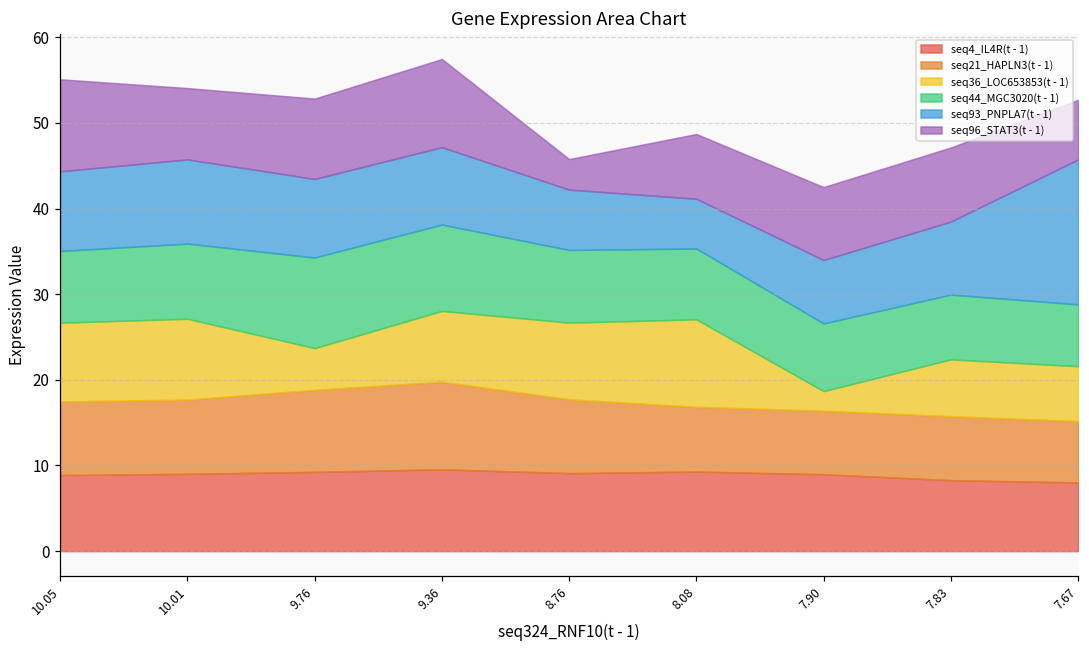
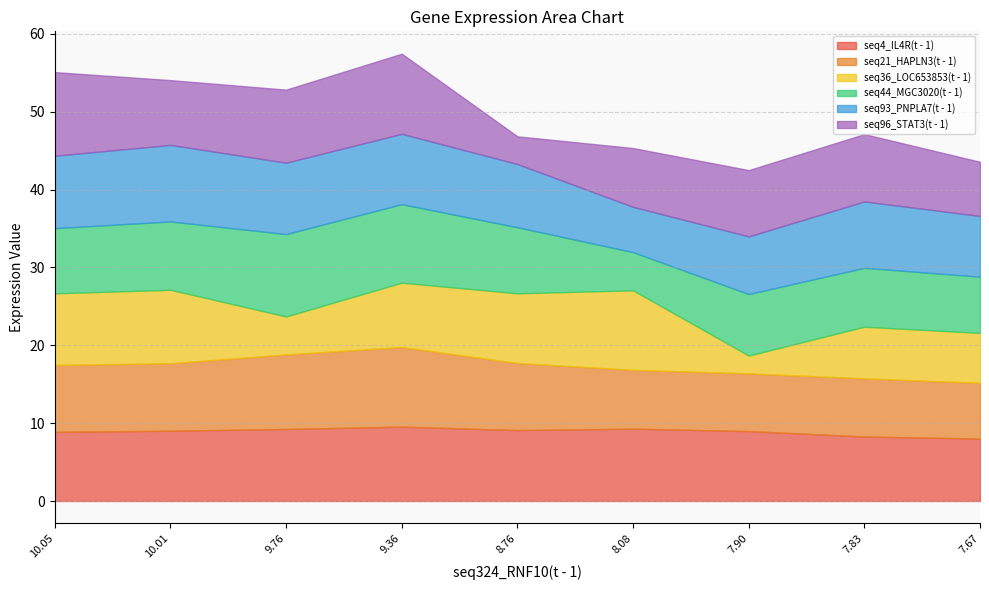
  {
    "seq36_LOC653853(t - 1)": {
      "10.05": 9,
      "10.01": 9,
      "9.76": 5,
      "9.36": 8,
      "8.76": 9,
      "8.08": 10,
      "7.90": 2,
      "7.83": 7,
      "7.67": 6
    },
    "seq44_MGC3020(t - 1)": {
      "10.05": 8,
      "10.01": 9,
      "9.76": 11,
      "9.36": 10,
      "8.76": 8,
-     "8.08": 8,
+     "8.08": 5,
      "7.90": 8,
      "7.83": 8,
      "7.67": 7
    },
    "seq93_PNPLA7(t - 1)": {
      "10.05": 9,
      "10.01": 10,
      "9.76": 9,
      "9.36": 9,
-     "8.76": 7,
+     "8.76": 8,
      "8.08": 6,
      "7.90": 7,
      "7.83": 9,
-     "7.67": 17
+     "7.67": 8
    },
    "seq96_STAT3(t - 1)": {
      "10.05": 11,
      "10.01": 8,
      "9.76": 9,
      "9.36": 10,
      "8.76": 4,
      "8.08": 8,
      "7.90": 9,
      "7.83": 9,
      "7.67": 7
    }
  }
